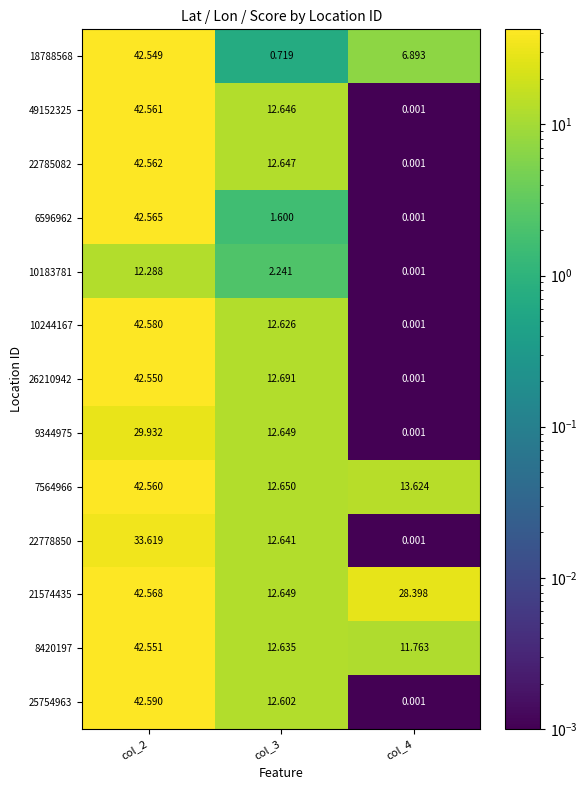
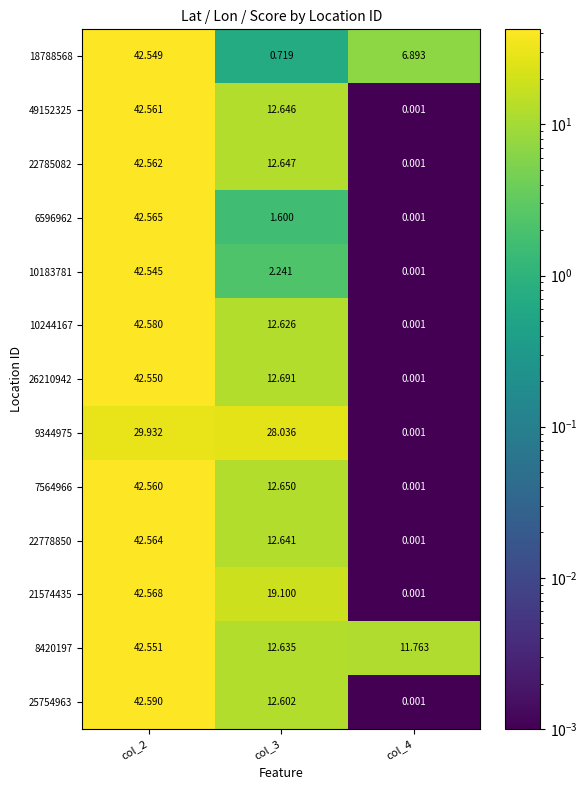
  {
    "18788568": {
      "col_2": 42.549,
      "col_3": 0.719,
      "col_4": 6.893
    },
    "49152325": {
      "col_2": 42.561,
      "col_3": 12.646,
      "col_4": 0.001
    },
    "22785082": {
      "col_2": 42.562,
      "col_3": 12.647,
      "col_4": 0.001
    },
    "6596962": {
      "col_2": 42.565,
      "col_3": 1.600,
      "col_4": 0.001
    },
    "10183781": {
-     "col_2": 12.288,
+     "col_2": 42.545,
      "col_3": 2.241,
      "col_4": 0.001
    },
    "10244167": {
      "col_2": 42.580,
      "col_3": 12.626,
      "col_4": 0.001
    },
    "26210942": {
      "col_2": 42.550,
      "col_3": 12.691,
      "col_4": 0.001
    },
    "9344975": {
      "col_2": 29.932,
-     "col_3": 12.649,
+     "col_3": 28.036,
      "col_4": 0.001
    },
    "7564966": {
      "col_2": 42.560,
      "col_3": 12.650,
-     "col_4": 13.624
+     "col_4": 0.001
    },
    "22778850": {
-     "col_2": 33.619,
+     "col_2": 42.564,
      "col_3": 12.641,
      "col_4": 0.001
    },
    "21574435": {
      "col_2": 42.568,
-     "col_3": 12.649,
-     "col_4": 28.398
+     "col_3": 19.100,
+     "col_4": 0.001
    },
    "8420197": {
      "col_2": 42.551,
      "col_3": 12.635,
      "col_4": 11.763
    },
    "25754963": {
      "col_2": 42.590,
      "col_3": 12.602,
      "col_4": 0.001
    }
  }
